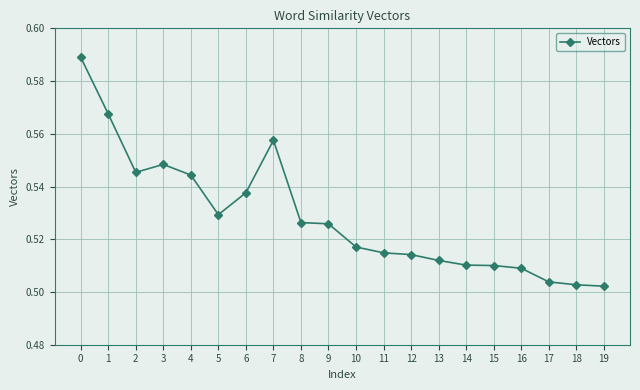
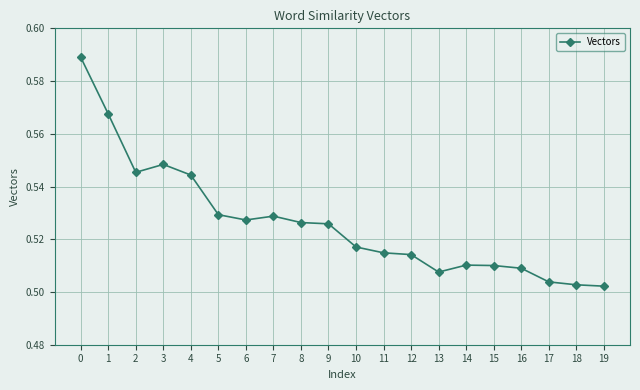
  {
    "0": 0.589,
    "1": 0.568,
    "2": 0.545,
    "3": 0.548,
    "4": 0.544,
    "5": 0.529,
-   "6": 0.538,
-   "7": 0.558,
+   "6": 0.527,
+   "7": 0.529,
    "8": 0.526,
    "9": 0.526,
    "10": 0.517,
    "11": 0.515,
    "12": 0.514,
-   "13": 0.512,
+   "13": 0.508,
    "14": 0.510,
    "15": 0.510,
    "16": 0.509,
    "17": 0.504,
    "18": 0.503,
    "19": 0.502
  }
